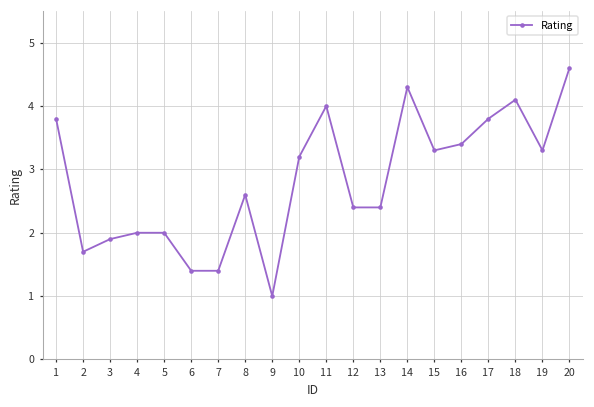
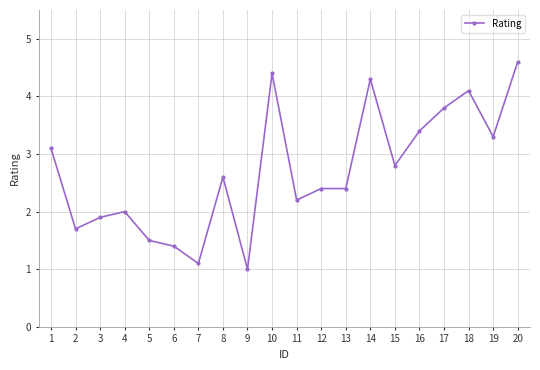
  {
-   "1": 3.8,
+   "1": 3.1,
    "2": 1.7,
    "3": 1.9,
    "4": 2.0,
-   "5": 2.0,
+   "5": 1.5,
    "6": 1.4,
-   "7": 1.4,
+   "7": 1.1,
    "8": 2.6,
    "9": 1.0,
-   "10": 3.2,
-   "11": 4.0,
+   "10": 4.4,
+   "11": 2.2,
    "12": 2.4,
    "13": 2.4,
    "14": 4.3,
-   "15": 3.3,
+   "15": 2.8,
    "16": 3.4,
    "17": 3.8,
    "18": 4.1,
    "19": 3.3,
    "20": 4.6
  }
